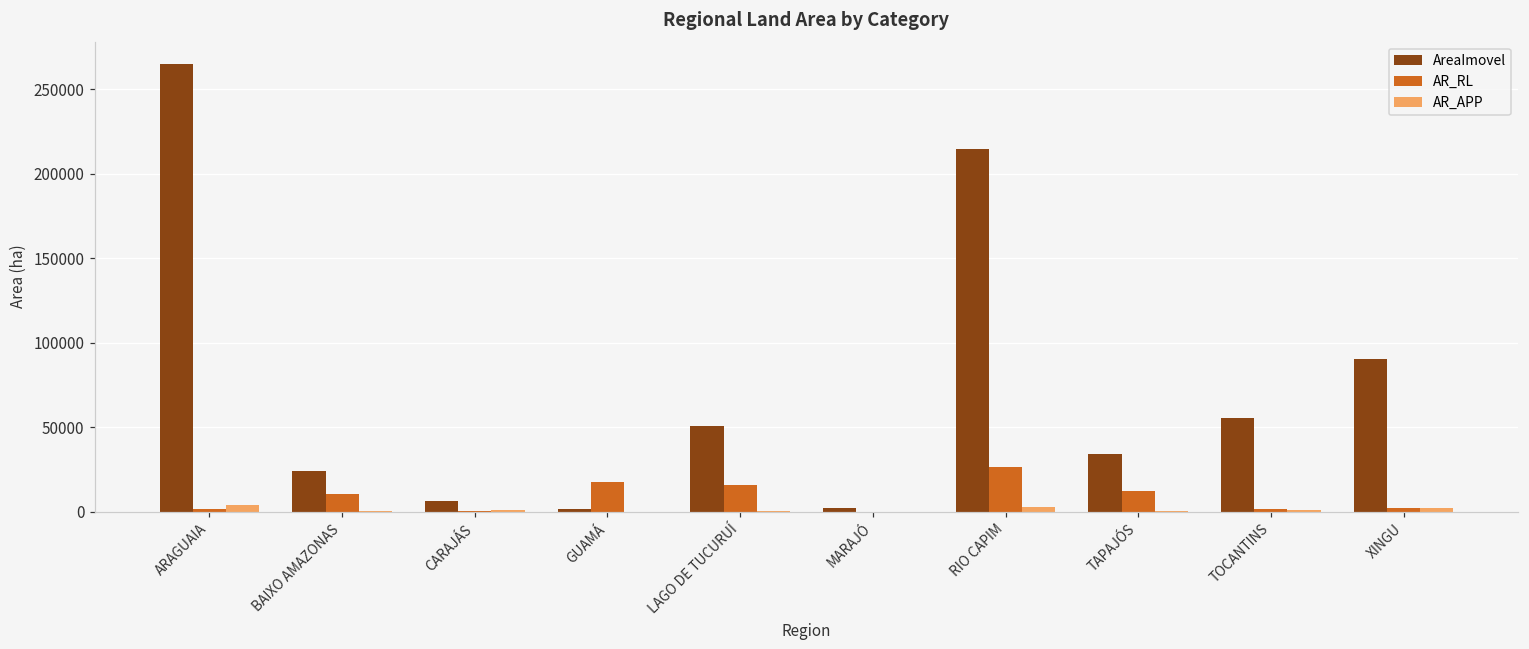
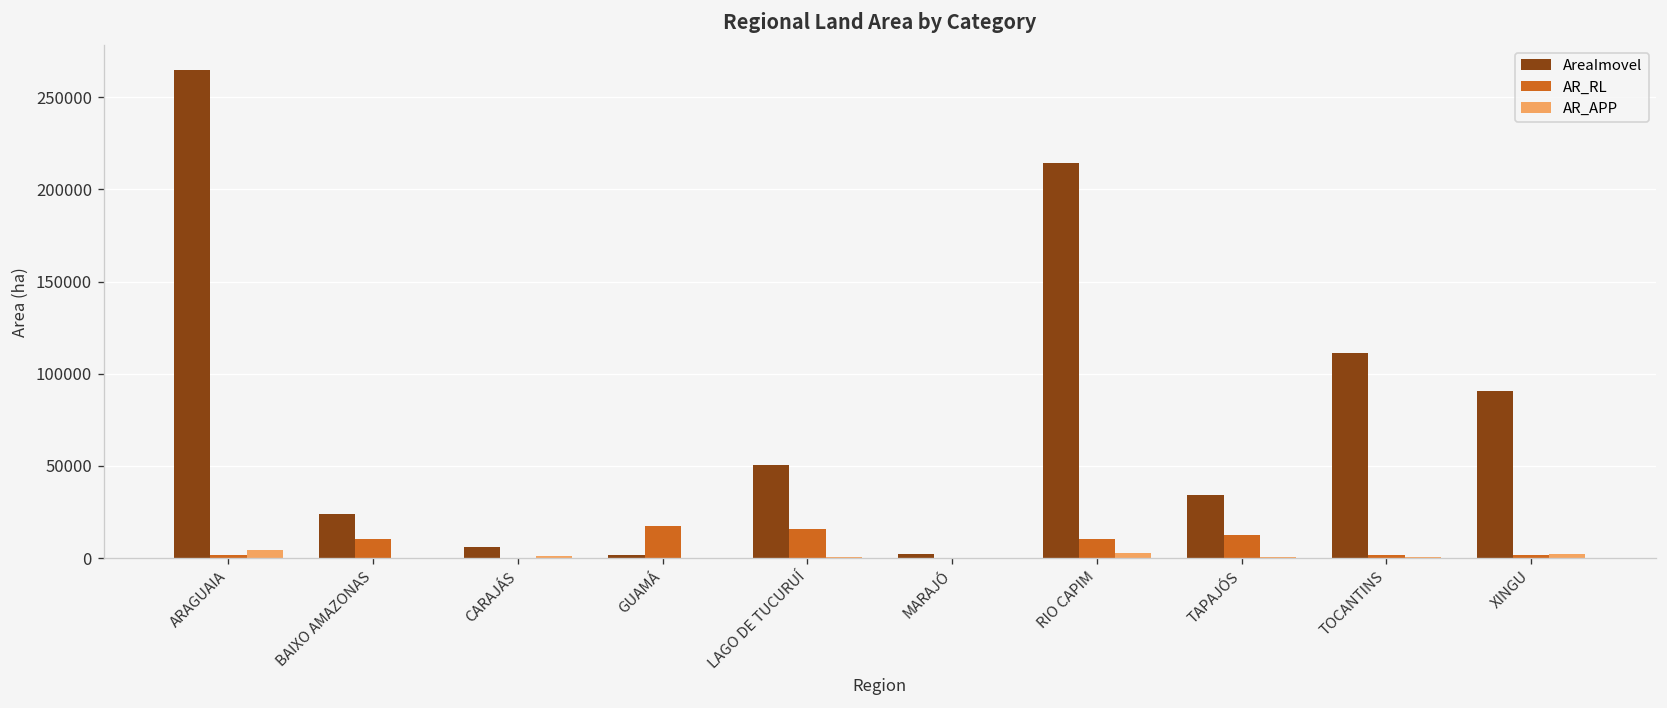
  {
    "AreaImovel": {
      "ARAGUAIA": 265000,
      "BAIXO AMAZONAS": 24000,
      "CARAJÁS": 6000,
      "LAGO DE TUCURUÍ": 51000,
      "MARAJÓ": 2000,
      "RIO CAPIM": 214000,
      "TAPAJÓS": 34000,
-     "TOCANTINS": 56000,
+     "TOCANTINS": 111000,
      "XINGU": 90000
    },
    "AR_RL": {
      "ARAGUAIA": 2000,
      "BAIXO AMAZONAS": 10000,
      "GUAMÁ": 18000,
      "LAGO DE TUCURUÍ": 16000,
      "MARAJÓ": 0,
-     "RIO CAPIM": 27000,
+     "RIO CAPIM": 10000,
      "TAPAJÓS": 12000,
      "TOCANTINS": 2000,
      "XINGU": 2000
    },
    "AR_APP": {
      "ARAGUAIA": 4000,
      "MARAJÓ": 0,
      "RIO CAPIM": 3000,
      "XINGU": 2000
    }
  }
